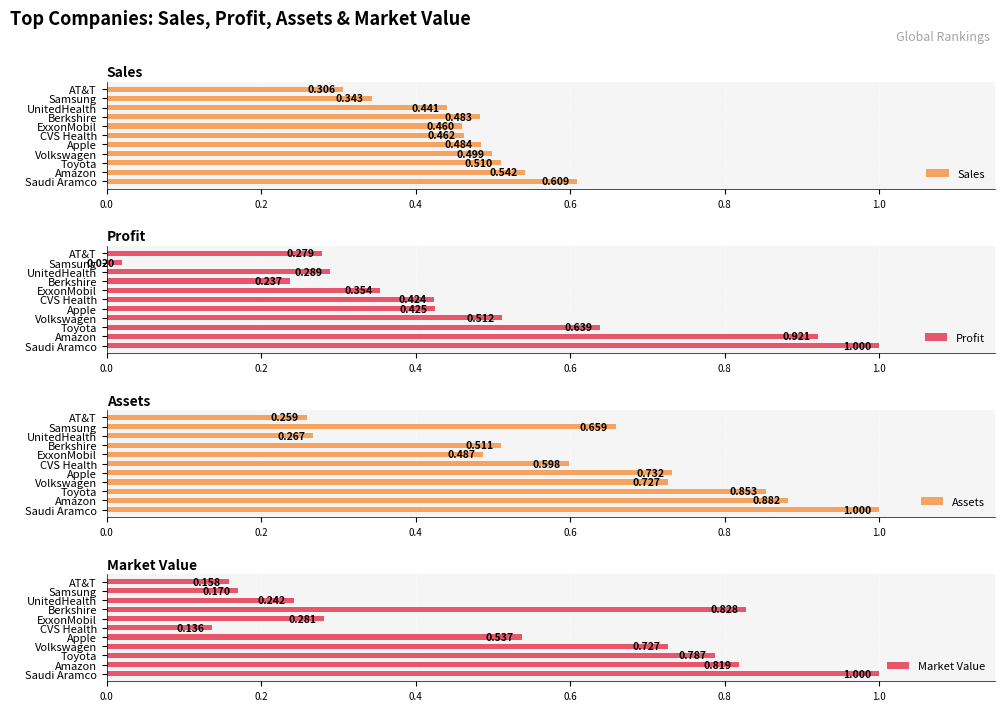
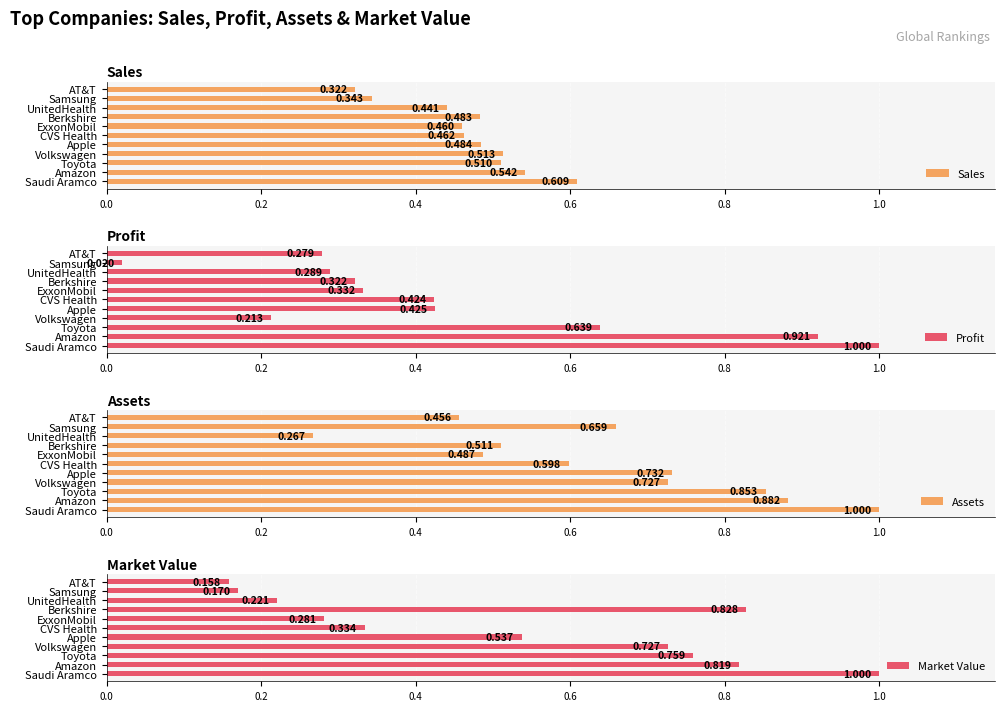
  {
    "Sales": {
-     "AT&T": 0.306,
+     "AT&T": 0.322,
      "Samsung": 0.343,
      "UnitedHealth": 0.441,
      "Berkshire": 0.483,
      "ExxonMobil": 0.460,
      "CVS Health": 0.462,
      "Apple": 0.484,
-     "Volkswagen": 0.499,
+     "Volkswagen": 0.513,
      "Toyota": 0.510,
      "Amazon": 0.542,
      "Saudi Aramco": 0.609
    },
    "Profit": {
      "AT&T": 0.279,
      "Samsung": 0.020,
      "UnitedHealth": 0.289,
-     "Berkshire": 0.237,
-     "ExxonMobil": 0.354,
+     "Berkshire": 0.322,
+     "ExxonMobil": 0.332,
      "CVS Health": 0.424,
      "Apple": 0.425,
-     "Volkswagen": 0.512,
+     "Volkswagen": 0.213,
      "Toyota": 0.639,
      "Amazon": 0.921,
      "Saudi Aramco": 1.000
    },
    "Assets": {
-     "AT&T": 0.259,
+     "AT&T": 0.456,
      "Samsung": 0.659,
      "UnitedHealth": 0.267,
      "Berkshire": 0.511,
      "ExxonMobil": 0.487,
      "CVS Health": 0.598,
      "Apple": 0.732,
      "Volkswagen": 0.727,
      "Toyota": 0.853,
      "Amazon": 0.882,
      "Saudi Aramco": 1.000
    },
    "Market Value": {
      "AT&T": 0.158,
      "Samsung": 0.170,
-     "UnitedHealth": 0.242,
+     "UnitedHealth": 0.221,
      "Berkshire": 0.828,
      "ExxonMobil": 0.281,
-     "CVS Health": 0.136,
+     "CVS Health": 0.334,
      "Apple": 0.537,
      "Volkswagen": 0.727,
-     "Toyota": 0.787,
+     "Toyota": 0.759,
      "Amazon": 0.819,
      "Saudi Aramco": 1.000
    }
  }
